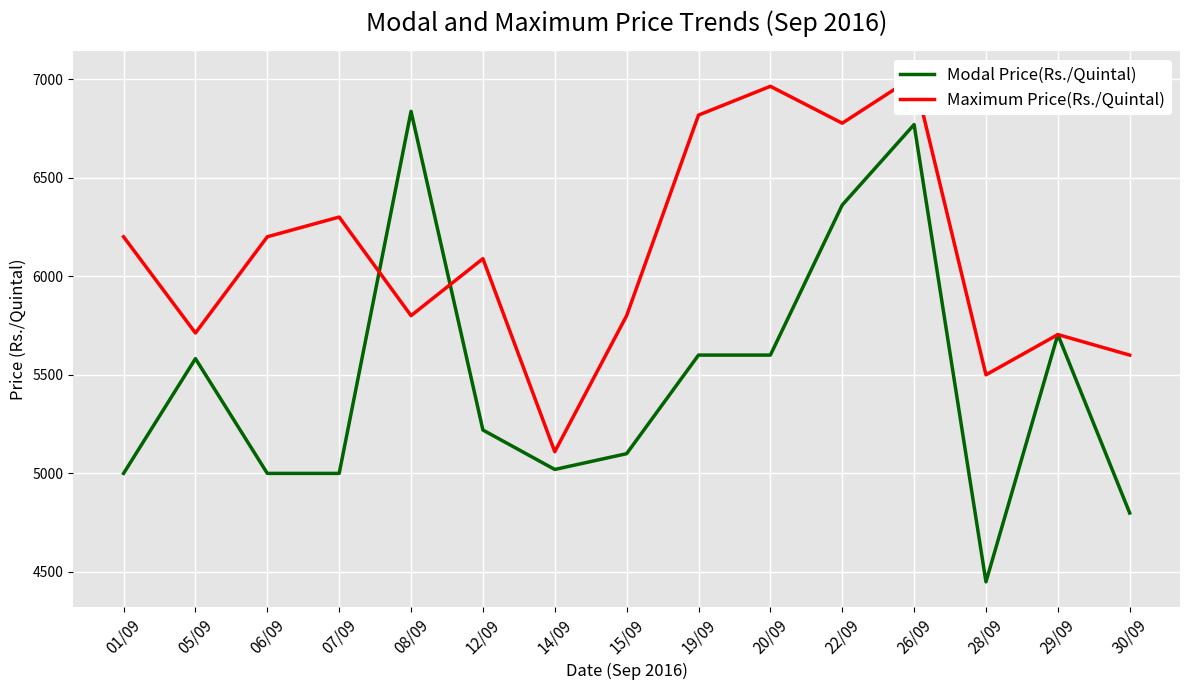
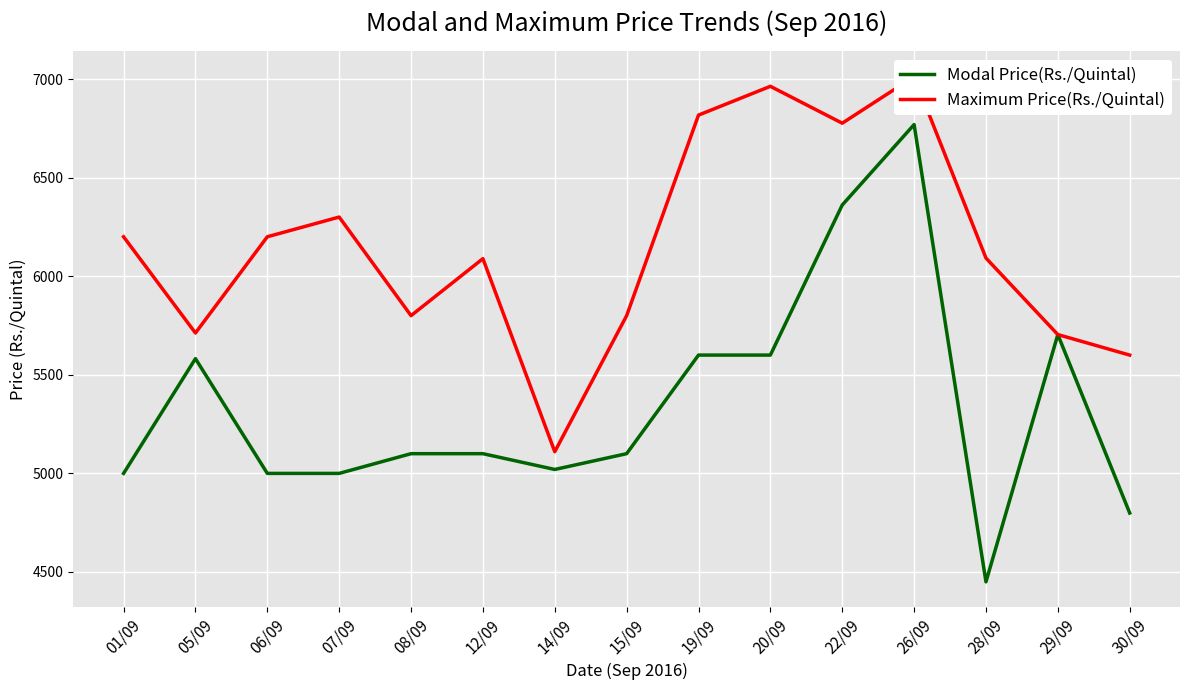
  {
    "Modal Price(Rs./Quintal)": {
      "01/09": 5000,
      "05/09": 5580,
      "06/09": 5000,
      "07/09": 5000,
-     "08/09": 6840,
-     "12/09": 5220,
+     "08/09": 5100,
+     "12/09": 5100,
      "14/09": 5020,
      "15/09": 5100,
      "19/09": 5600,
      "20/09": 5600,
      "22/09": 6360,
      "26/09": 6770,
      "28/09": 4450,
      "30/09": 4800
    },
    "Maximum Price(Rs./Quintal)": {
      "01/09": 6200,
      "05/09": 5710,
      "06/09": 6200,
      "07/09": 6300,
      "08/09": 5800,
      "12/09": 6090,
      "14/09": 5110,
      "15/09": 5800,
      "19/09": 6820,
      "20/09": 6960,
      "22/09": 6780,
-     "28/09": 5500,
+     "28/09": 6090,
      "30/09": 5600
    }
  }
